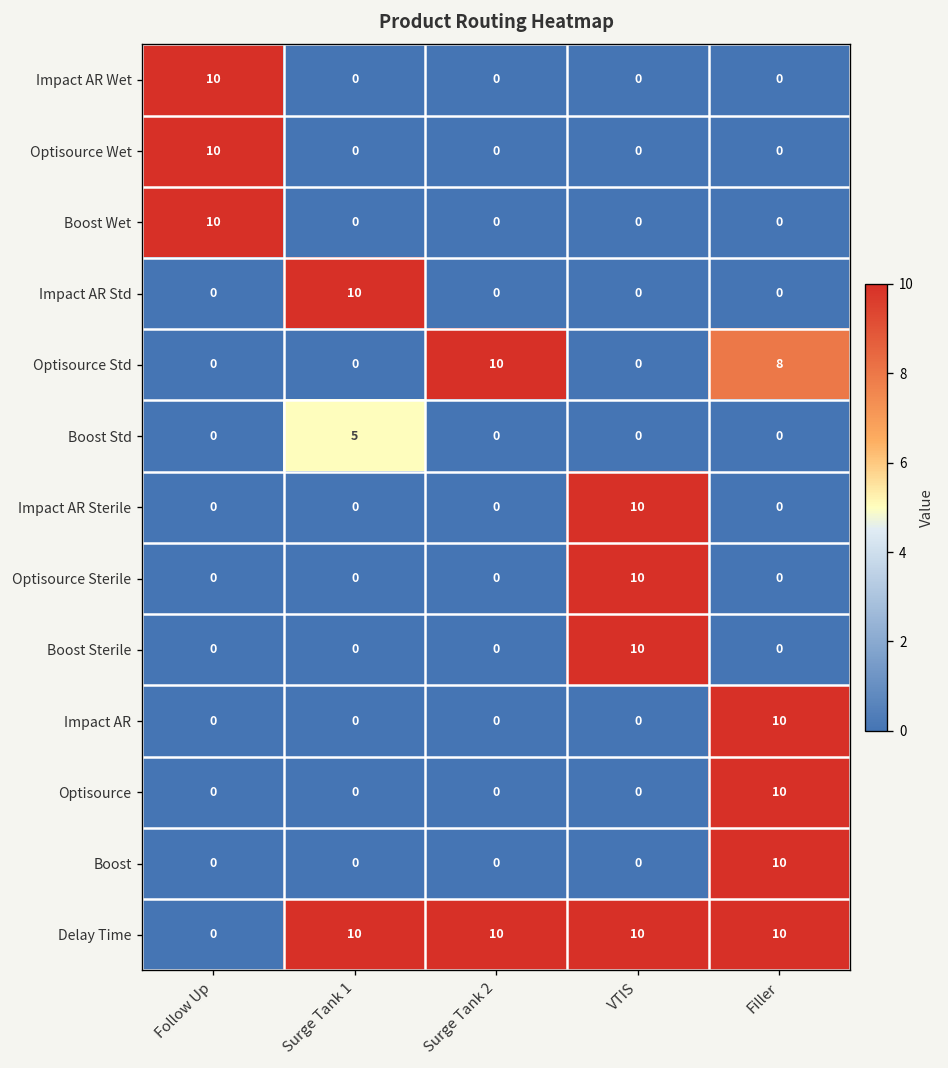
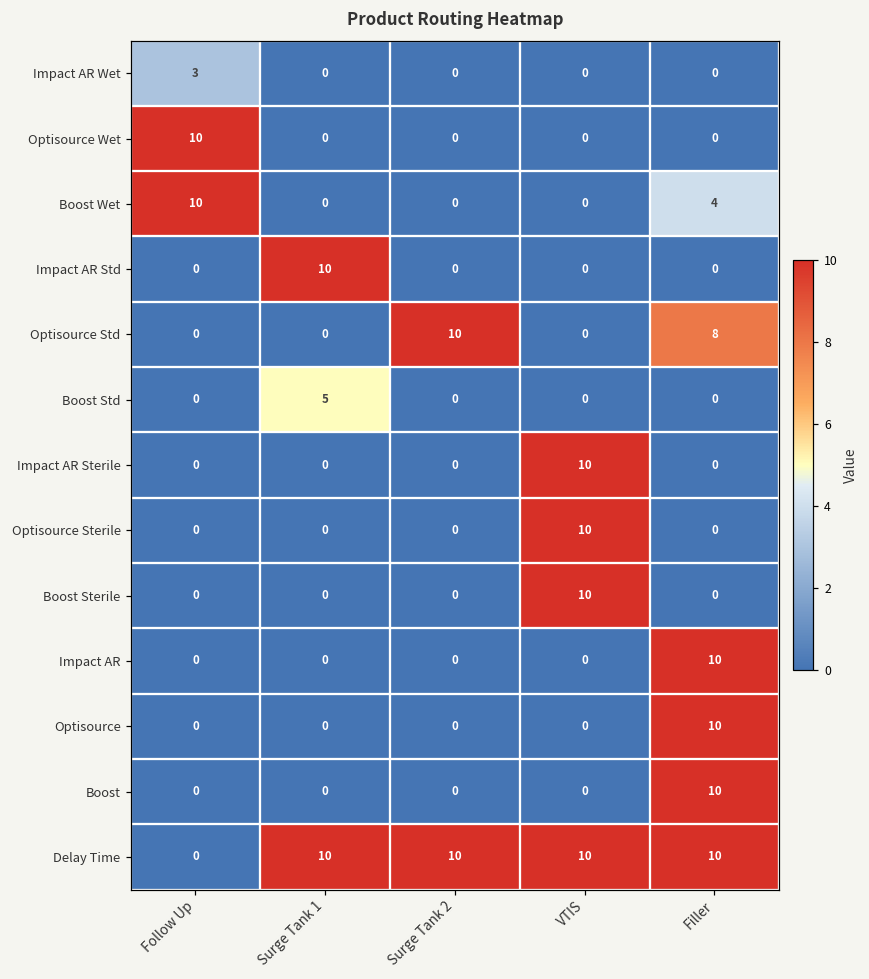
  {
    "Impact AR Wet": {
-     "Follow Up": 10,
+     "Follow Up": 3,
      "Surge Tank 1": 0,
      "Surge Tank 2": 0,
      "VTIS": 0,
      "Filler": 0
    },
    "Optisource Wet": {
      "Follow Up": 10,
      "Surge Tank 1": 0,
      "Surge Tank 2": 0,
      "VTIS": 0,
      "Filler": 0
    },
    "Boost Wet": {
      "Follow Up": 10,
      "Surge Tank 1": 0,
      "Surge Tank 2": 0,
      "VTIS": 0,
-     "Filler": 0
+     "Filler": 4
    },
    "Impact AR Std": {
      "Follow Up": 0,
      "Surge Tank 1": 10,
      "Surge Tank 2": 0,
      "VTIS": 0,
      "Filler": 0
    },
    "Optisource Std": {
      "Follow Up": 0,
      "Surge Tank 1": 0,
      "Surge Tank 2": 10,
      "VTIS": 0,
      "Filler": 8
    },
    "Boost Std": {
      "Follow Up": 0,
      "Surge Tank 1": 5,
      "Surge Tank 2": 0,
      "VTIS": 0,
      "Filler": 0
    },
    "Impact AR Sterile": {
      "Follow Up": 0,
      "Surge Tank 1": 0,
      "Surge Tank 2": 0,
      "VTIS": 10,
      "Filler": 0
    },
    "Optisource Sterile": {
      "Follow Up": 0,
      "Surge Tank 1": 0,
      "Surge Tank 2": 0,
      "VTIS": 10,
      "Filler": 0
    },
    "Boost Sterile": {
      "Follow Up": 0,
      "Surge Tank 1": 0,
      "Surge Tank 2": 0,
      "VTIS": 10,
      "Filler": 0
    },
    "Impact AR": {
      "Follow Up": 0,
      "Surge Tank 1": 0,
      "Surge Tank 2": 0,
      "VTIS": 0,
      "Filler": 10
    },
    "Optisource": {
      "Follow Up": 0,
      "Surge Tank 1": 0,
      "Surge Tank 2": 0,
      "VTIS": 0,
      "Filler": 10
    },
    "Boost": {
      "Follow Up": 0,
      "Surge Tank 1": 0,
      "Surge Tank 2": 0,
      "VTIS": 0,
      "Filler": 10
    },
    "Delay Time": {
      "Follow Up": 0,
      "Surge Tank 1": 10,
      "Surge Tank 2": 10,
      "VTIS": 10,
      "Filler": 10
    }
  }
